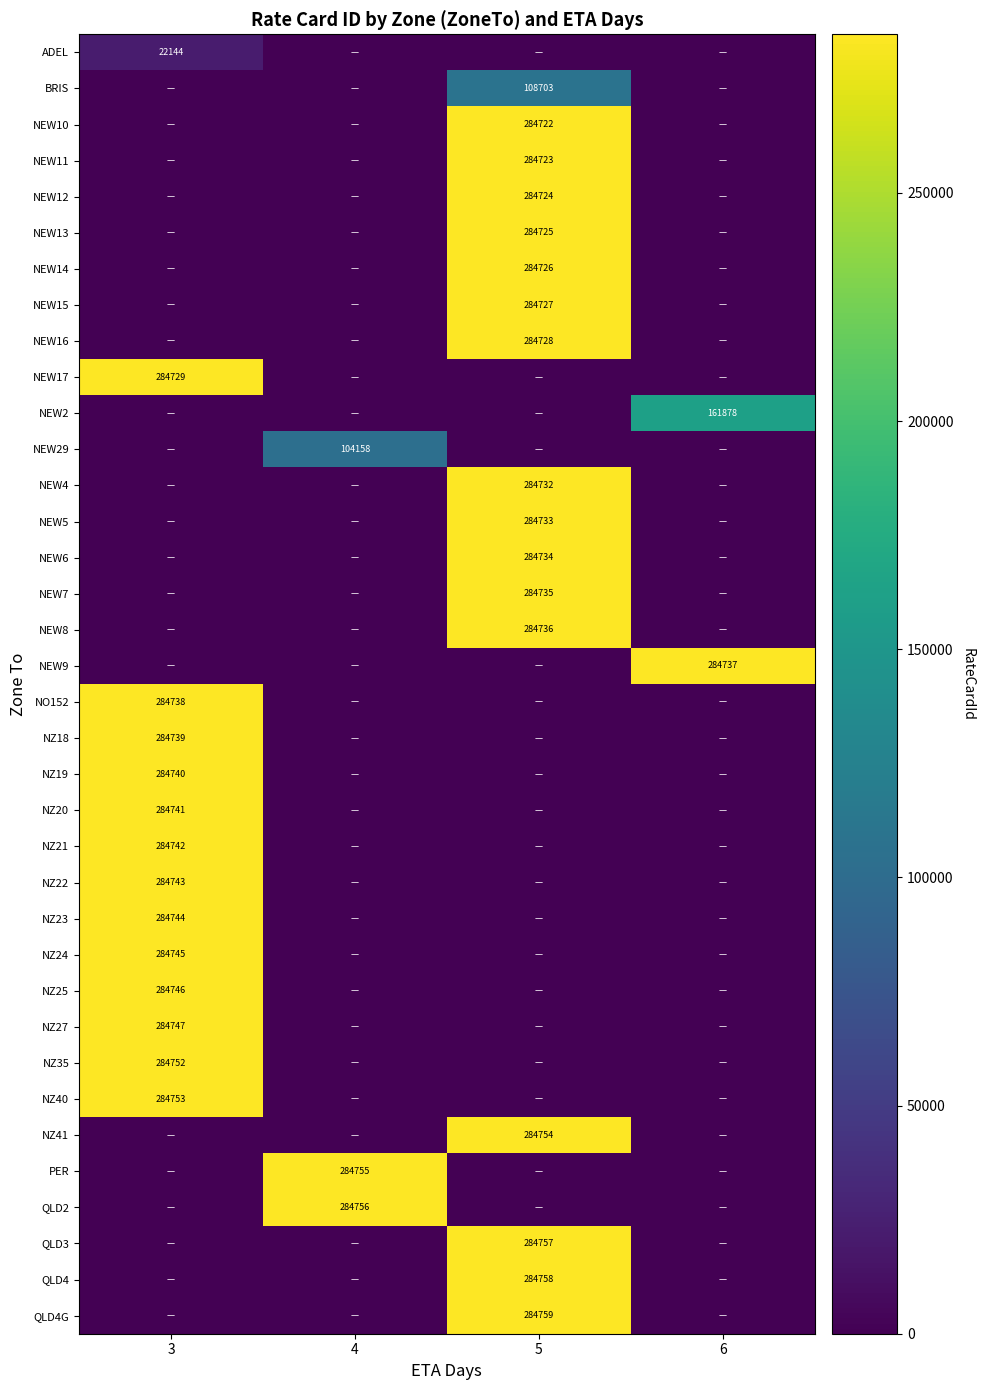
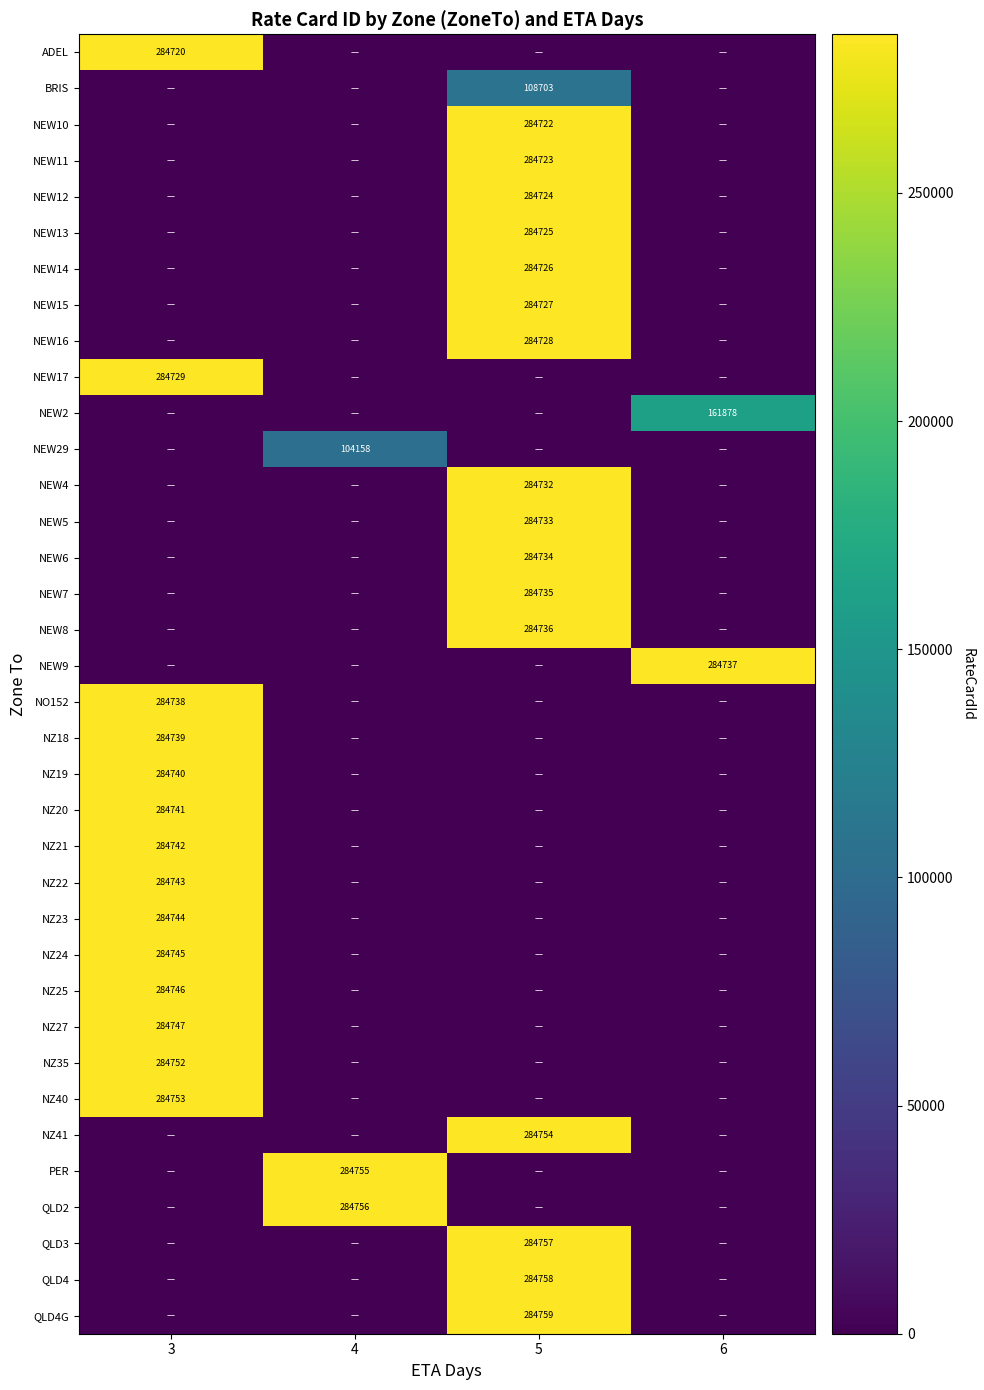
  {
    "ADEL": {
-     "3": 22144
+     "3": 284720
    },
    "BRIS": {
      "5": 108703
    },
    "NEW10": {
      "5": 284722
    },
    "NEW11": {
      "5": 284723
    },
    "NEW12": {
      "5": 284724
    },
    "NEW13": {
      "5": 284725
    },
    "NEW14": {
      "5": 284726
    },
    "NEW15": {
      "5": 284727
    },
    "NEW16": {
      "5": 284728
    },
    "NEW17": {
      "3": 284729
    },
    "NEW2": {
      "6": 161878
    },
    "NEW29": {
      "4": 104158
    },
    "NEW4": {
      "5": 284732
    },
    "NEW5": {
      "5": 284733
    },
    "NEW6": {
      "5": 284734
    },
    "NEW7": {
      "5": 284735
    },
    "NEW8": {
      "5": 284736
    },
    "NEW9": {
      "6": 284737
    },
    "NO152": {
      "3": 284738
    },
    "NZ18": {
      "3": 284739
    },
    "NZ19": {
      "3": 284740
    },
    "NZ20": {
      "3": 284741
    },
    "NZ21": {
      "3": 284742
    },
    "NZ22": {
      "3": 284743
    },
    "NZ23": {
      "3": 284744
    },
    "NZ24": {
      "3": 284745
    },
    "NZ25": {
      "3": 284746
    },
    "NZ27": {
      "3": 284747
    },
    "NZ35": {
      "3": 284752
    },
    "NZ40": {
      "3": 284753
    },
    "NZ41": {
      "5": 284754
    },
    "PER": {
      "4": 284755
    },
    "QLD2": {
      "4": 284756
    },
    "QLD3": {
      "5": 284757
    },
    "QLD4": {
      "5": 284758
    },
    "QLD4G": {
      "5": 284759
    }
  }
